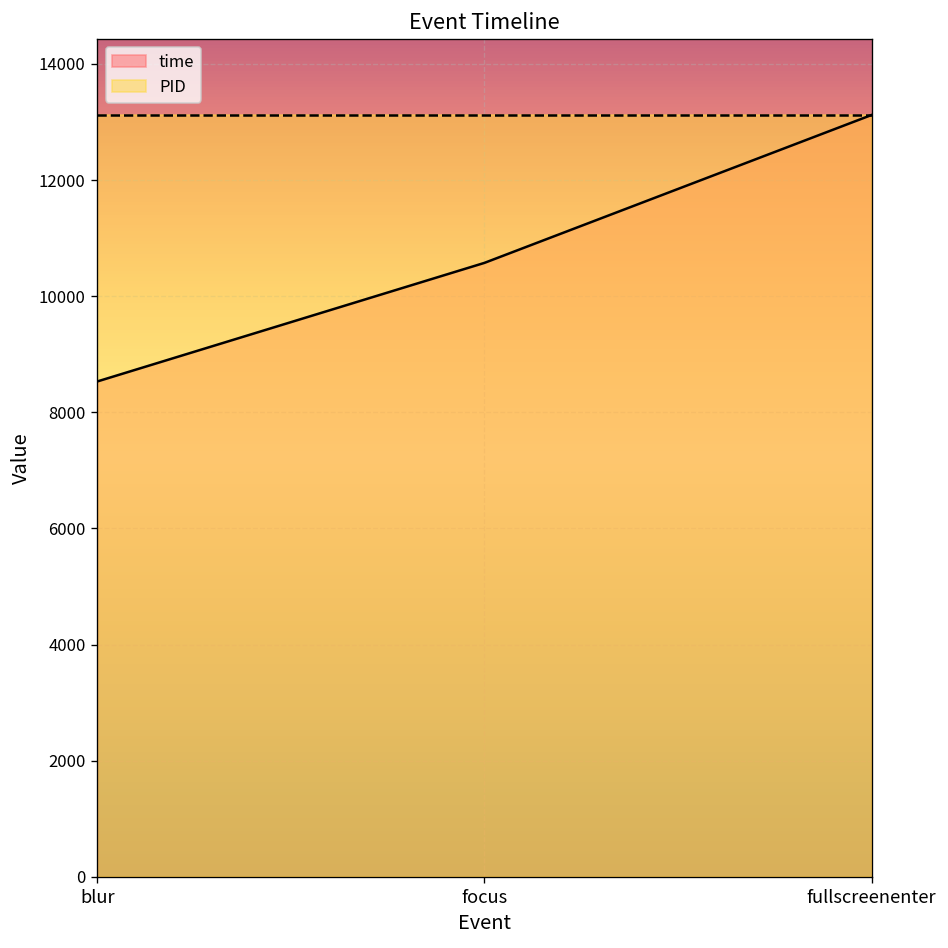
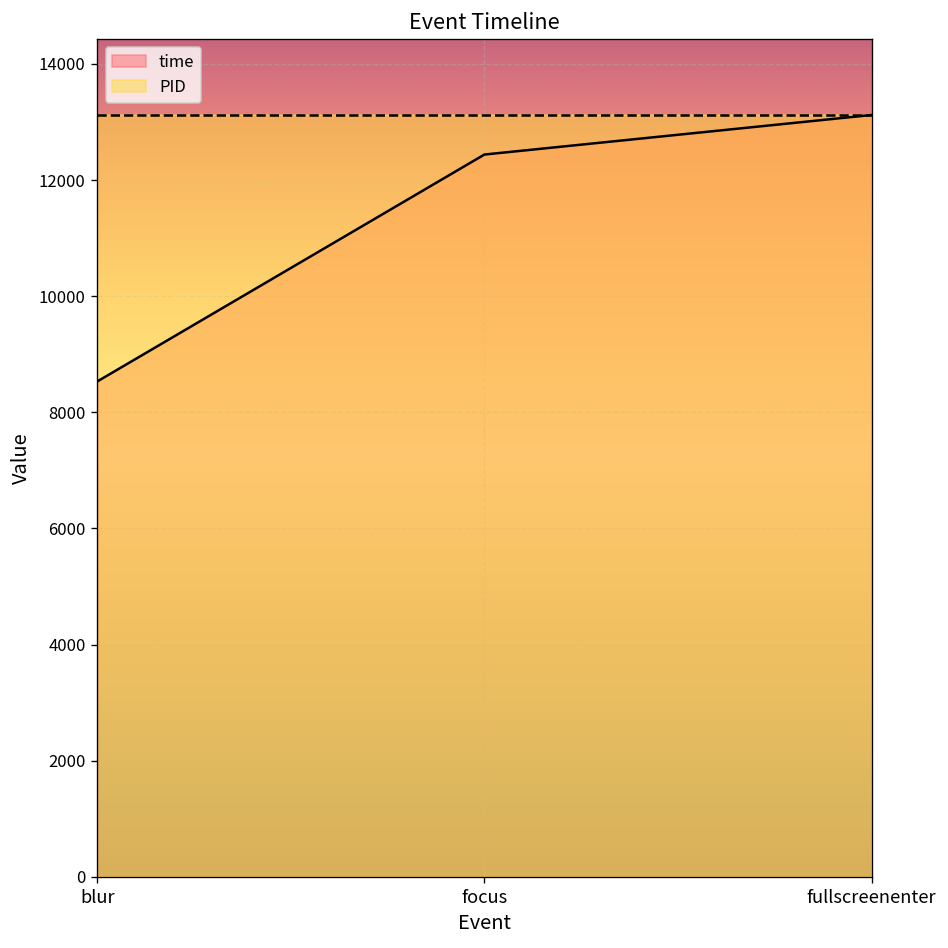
  {
    "time": {
      "blur": 8500,
-     "focus": 10600
+     "focus": 12400
    },
    "PID": {
      "blur": 13100,
      "focus": 13100
    }
  }
